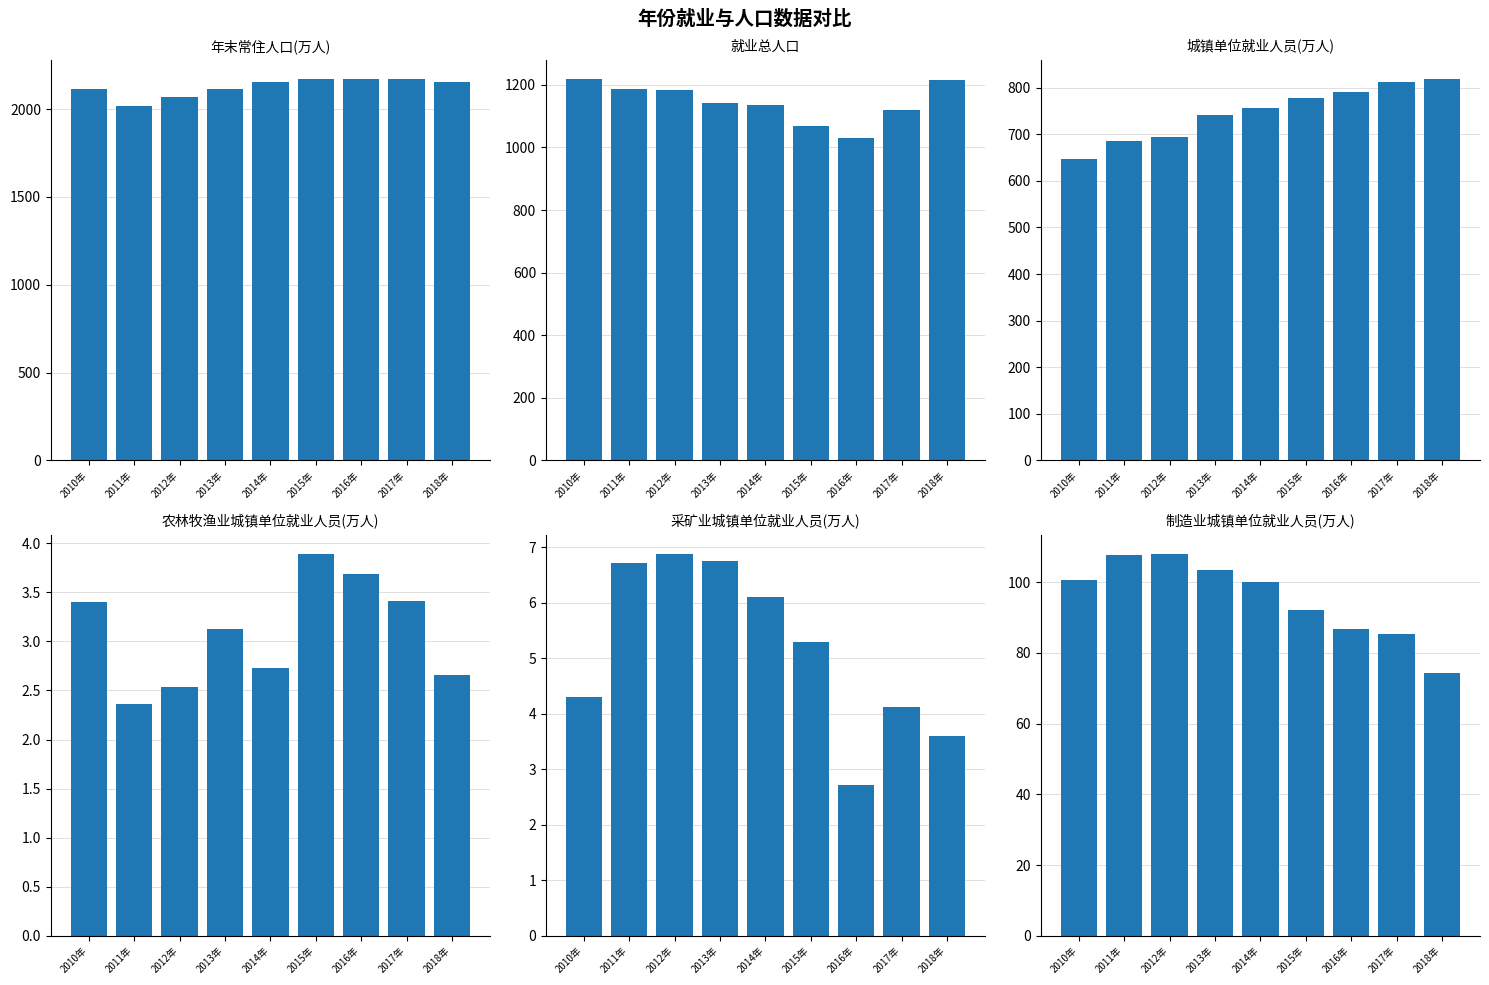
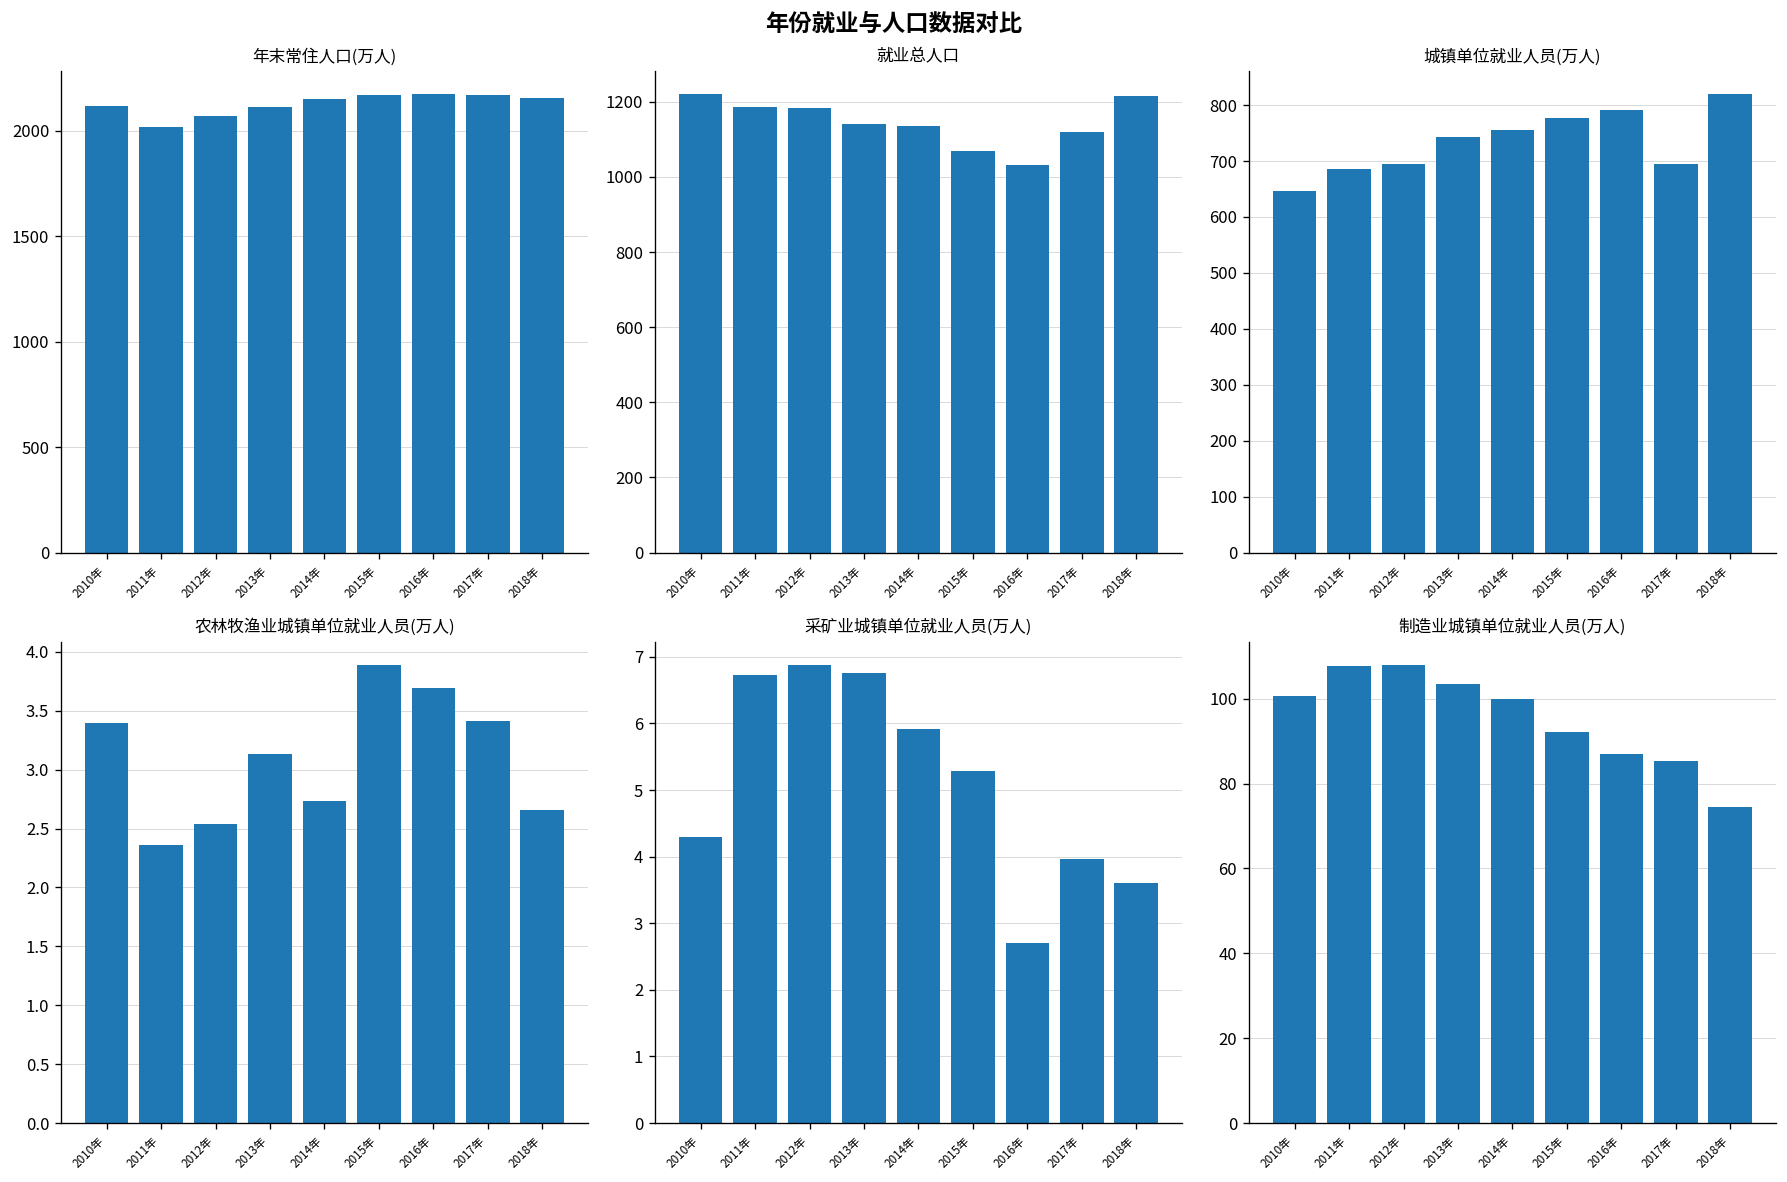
  {
    "年末常住人口(万人)": {
      "2010年": 2120,
      "2011年": 2020,
      "2012年": 2070,
      "2013年": 2120,
      "2014年": 2150,
      "2015年": 2170,
      "2016年": 2170,
      "2017年": 2170,
      "2018年": 2150
    },
    "就业总人口": {
      "2010年": 1220,
      "2011年": 1190,
      "2012年": 1180,
      "2013年": 1140,
      "2014年": 1130,
      "2015年": 1070,
      "2016年": 1030,
      "2017年": 1120,
      "2018年": 1220
    },
    "城镇单位就业人员(万人)": {
      "2010年": 650,
      "2011年": 690,
      "2012年": 690,
      "2013年": 740,
      "2014年": 760,
      "2015年": 780,
      "2016年": 790,
-     "2017年": 810,
+     "2017年": 700,
      "2018年": 820
    },
    "农林牧渔业城镇单位就业人员(万人)": {
      "2010年": 3.4,
      "2011年": 2.4,
      "2012年": 2.5,
      "2013年": 3.1,
      "2014年": 2.7,
      "2015年": 3.9,
      "2016年": 3.7,
      "2017年": 3.4,
      "2018年": 2.7
    },
    "采矿业城镇单位就业人员(万人)": {
      "2010年": 4.3,
      "2011年": 6.7,
      "2012年": 6.9,
      "2013年": 6.8,
-     "2014年": 6.1,
+     "2014年": 5.9,
      "2015年": 5.3,
      "2016年": 2.7,
-     "2017年": 4.1,
+     "2017年": 4.0,
      "2018年": 3.6
    },
    "制造业城镇单位就业人员(万人)": {
      "2010年": 101,
      "2011年": 108,
      "2012年": 108,
      "2013年": 103,
      "2014年": 100,
      "2015年": 92,
      "2016年": 87,
      "2017年": 85,
      "2018年": 74
    }
  }
